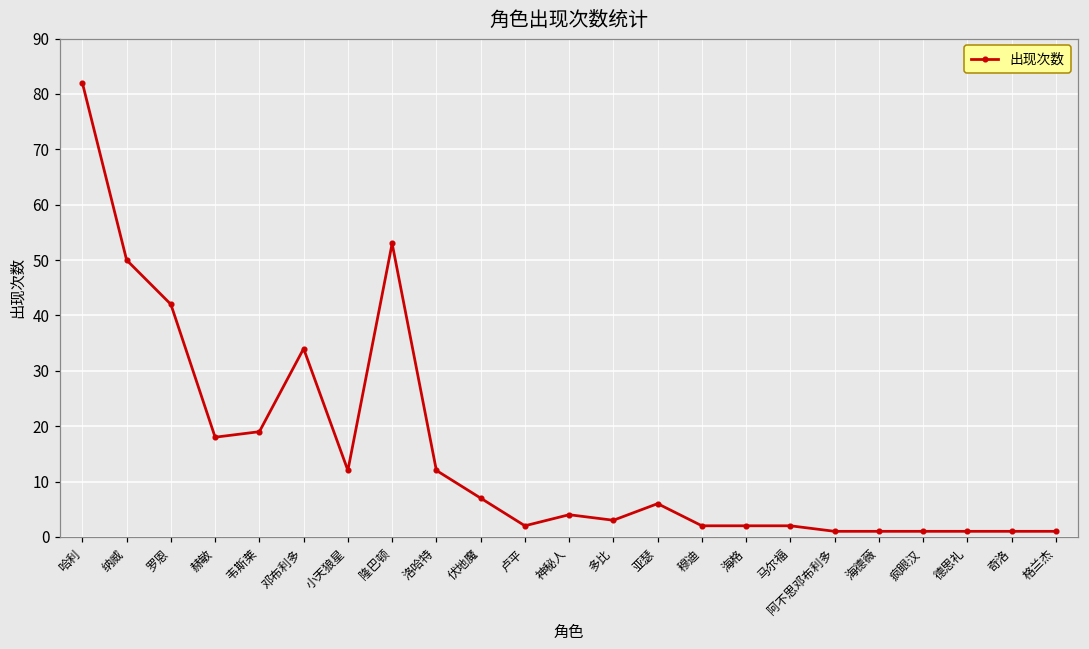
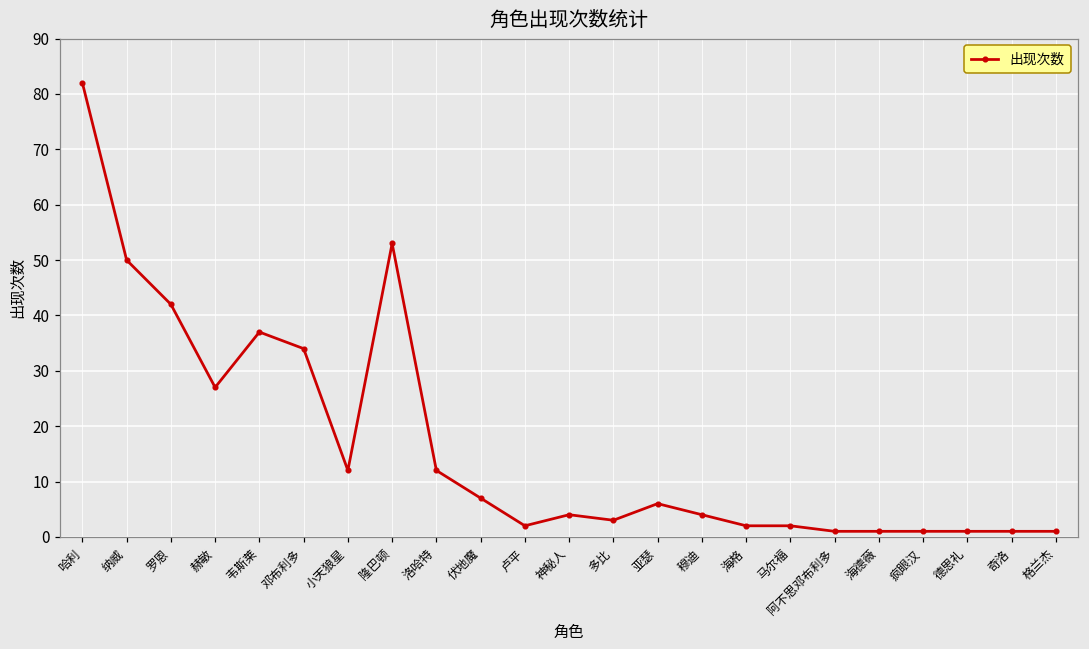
  {
    "哈利": 82,
    "纳威": 50,
    "罗恩": 42,
-   "赫敏": 18,
-   "韦斯莱": 19,
+   "赫敏": 27,
+   "韦斯莱": 37,
    "邓布利多": 34,
    "小天狼星": 12,
    "隆巴顿": 53,
    "洛哈特": 12,
    "伏地魔": 7,
    "卢平": 2,
    "神秘人": 4,
    "多比": 3,
    "亚瑟": 6,
-   "穆迪": 2,
+   "穆迪": 4,
    "海格": 2,
    "马尔福": 2,
    "阿不思邓布利多": 1,
    "海德薇": 1,
    "疯眼汉": 1,
    "德思礼": 1,
    "奇洛": 1,
    "格兰杰": 1
  }
